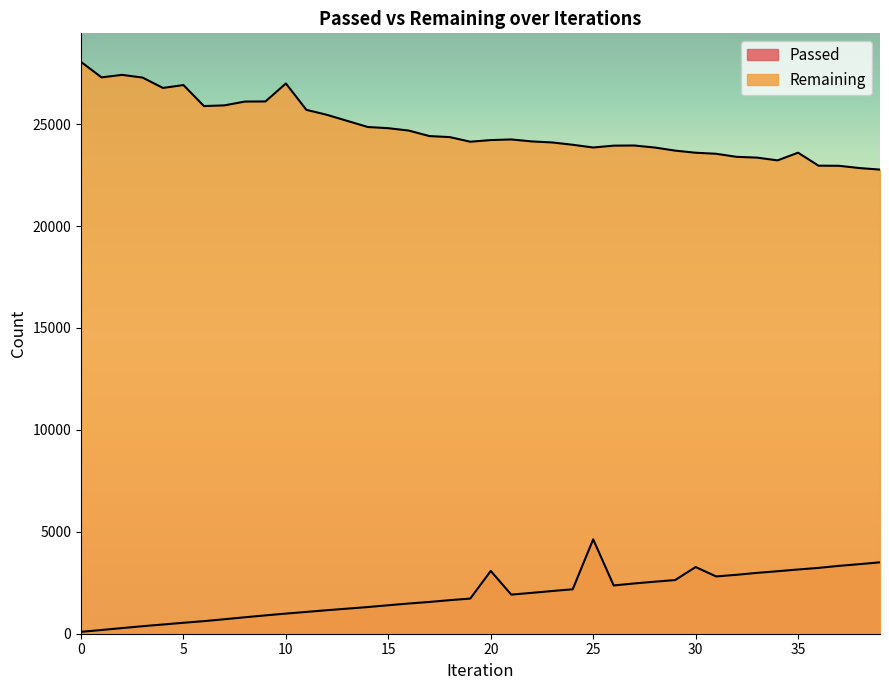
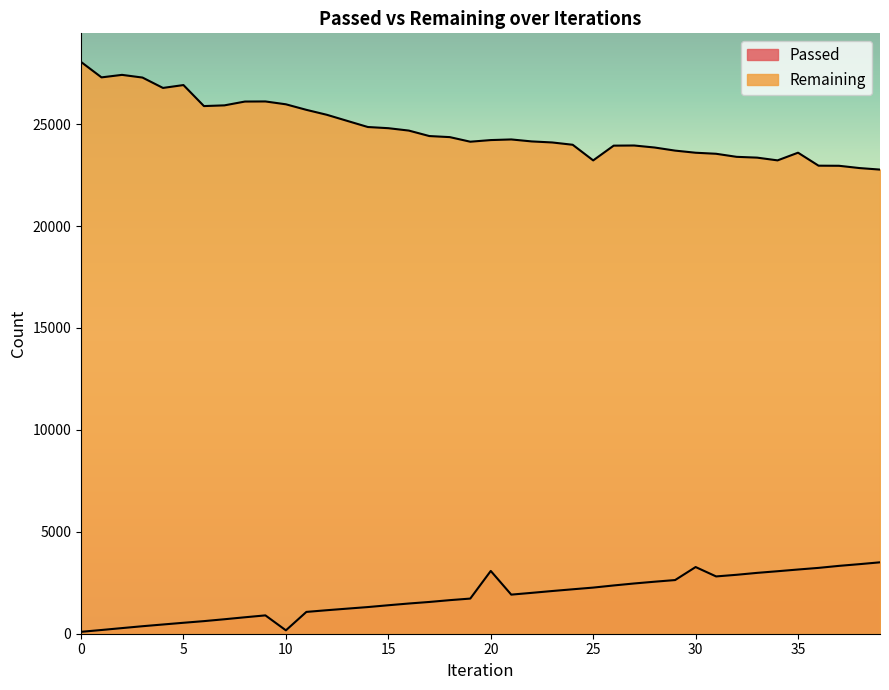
  {
    "Passed": {
      "0": 100,
      "5": 500,
-     "10": 1000,
+     "10": 200,
      "15": 1400,
      "20": 3100,
-     "25": 4600,
+     "25": 2300,
      "30": 3300,
      "35": 3200
    },
    "Remaining": {
      "0": 28100,
      "5": 26900,
-     "10": 27000,
+     "10": 26000,
      "15": 24800,
      "20": 24200,
-     "25": 23900,
+     "25": 23200,
      "30": 23600,
      "35": 23600
    }
  }
